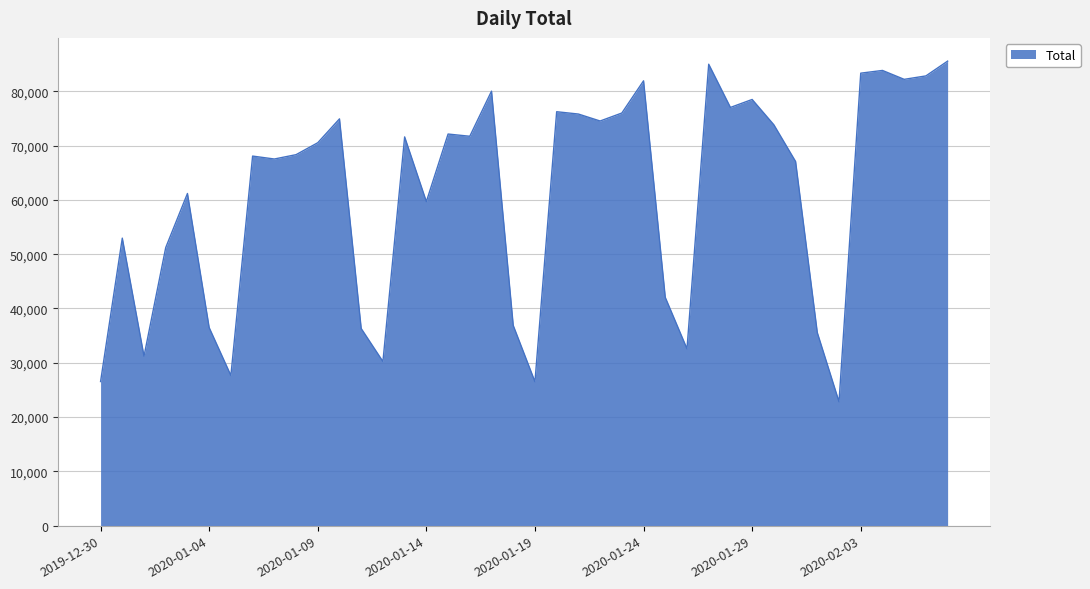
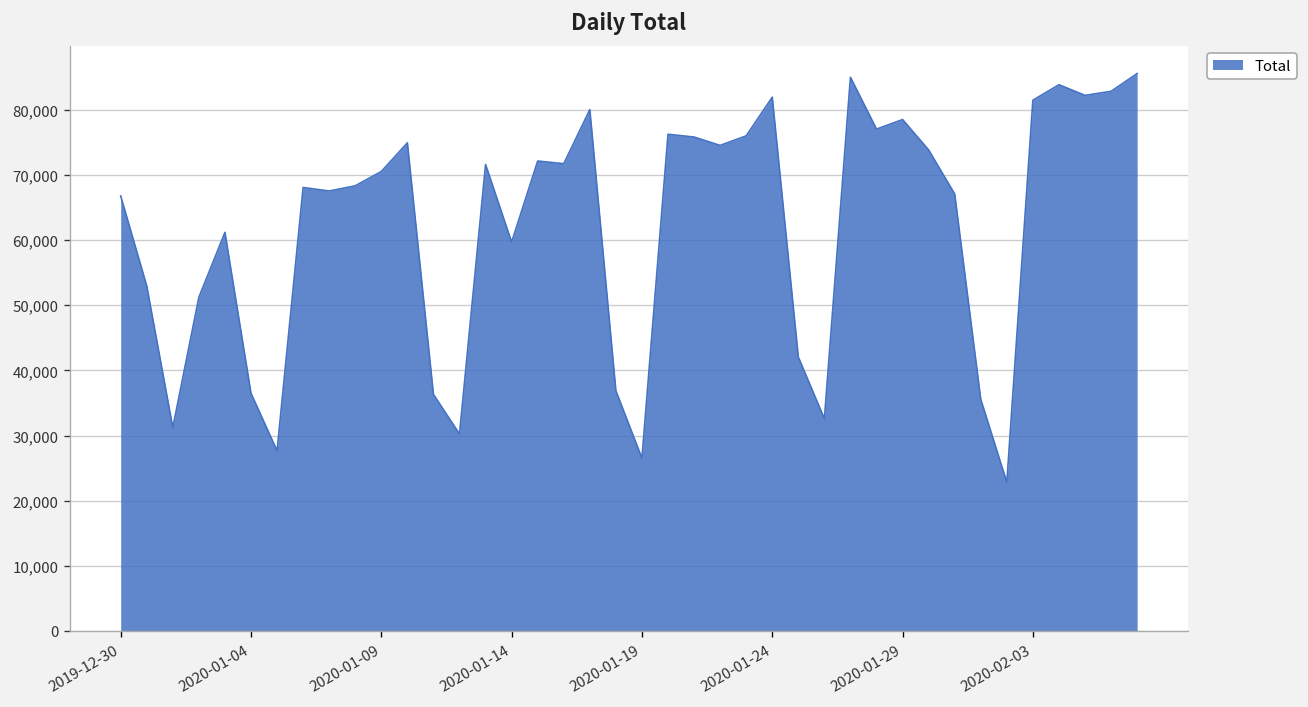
  {
-   "2019-12-30": "27,000",
+   "2019-12-30": "67,000",
    "2020-01-04": "36,000",
    "2020-01-09": "71,000",
    "2020-01-14": "60,000",
    "2020-01-19": "27,000",
    "2020-01-24": "82,000",
    "2020-01-29": "78,000",
-   "2020-02-03": "83,000"
+   "2020-02-03": "81,000"
  }
